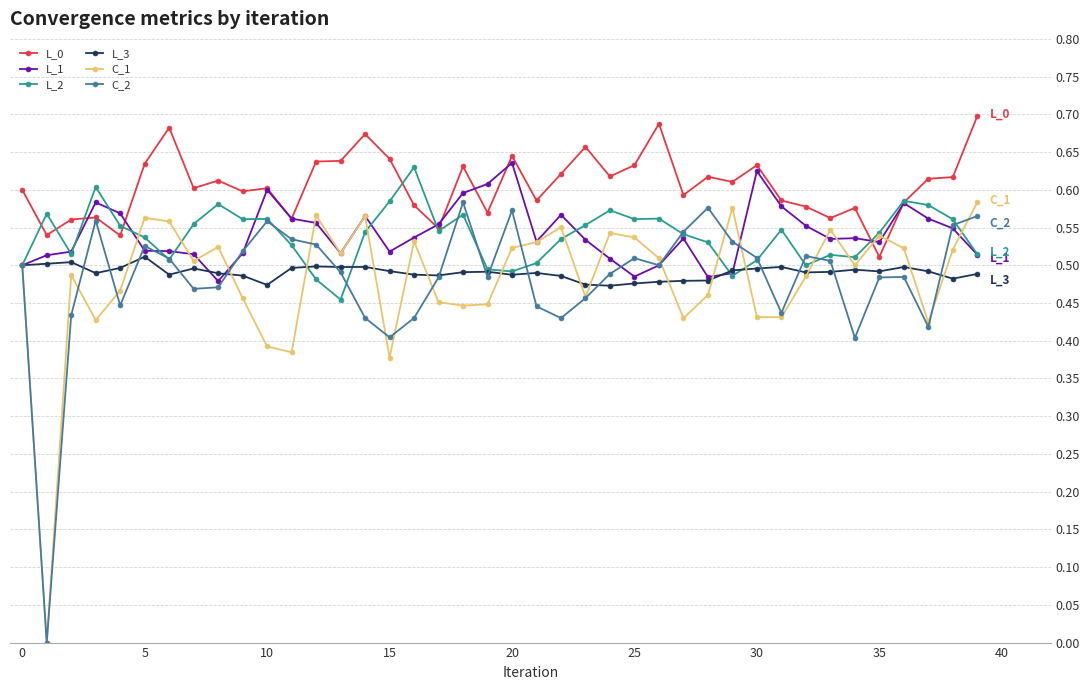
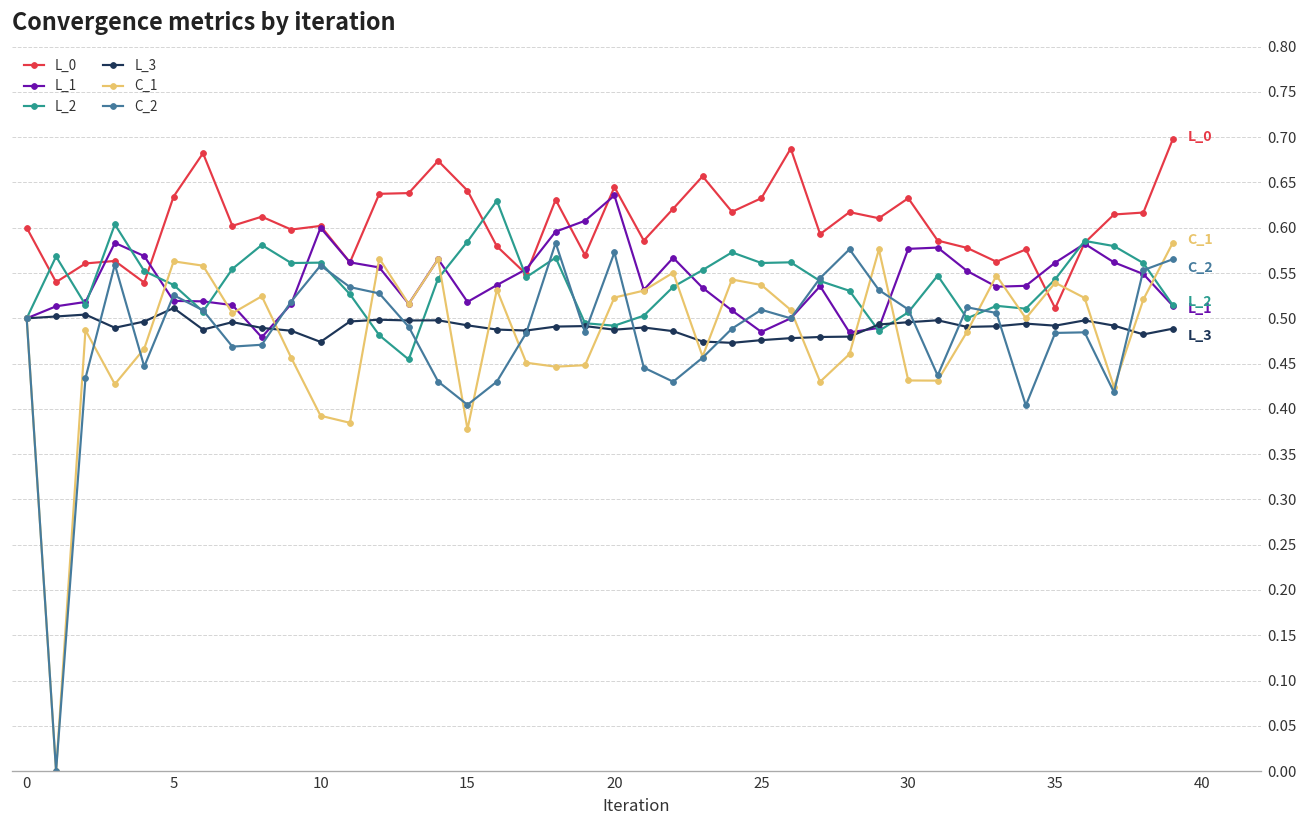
  {
    "L_0": {
      "0": 0.60,
      "5": 0.63,
      "15": 0.64,
      "20": 0.64,
      "25": 0.63,
      "30": 0.63,
      "35": 0.51
    },
    "L_1": {
      "5": 0.52,
      "15": 0.52,
      "20": 0.64,
      "25": 0.49,
-     "30": 0.62,
-     "35": 0.53
+     "30": 0.58,
+     "35": 0.56
    },
    "L_3": {
      "5": 0.51,
      "10": 0.47,
      "15": 0.49,
      "20": 0.49,
      "25": 0.48,
      "30": 0.50,
      "35": 0.49
    },
    "C_1": {
      "5": 0.56,
      "10": 0.39,
      "15": 0.38,
      "20": 0.52,
      "25": 0.54,
      "30": 0.43,
      "35": 0.54
    }
  }
